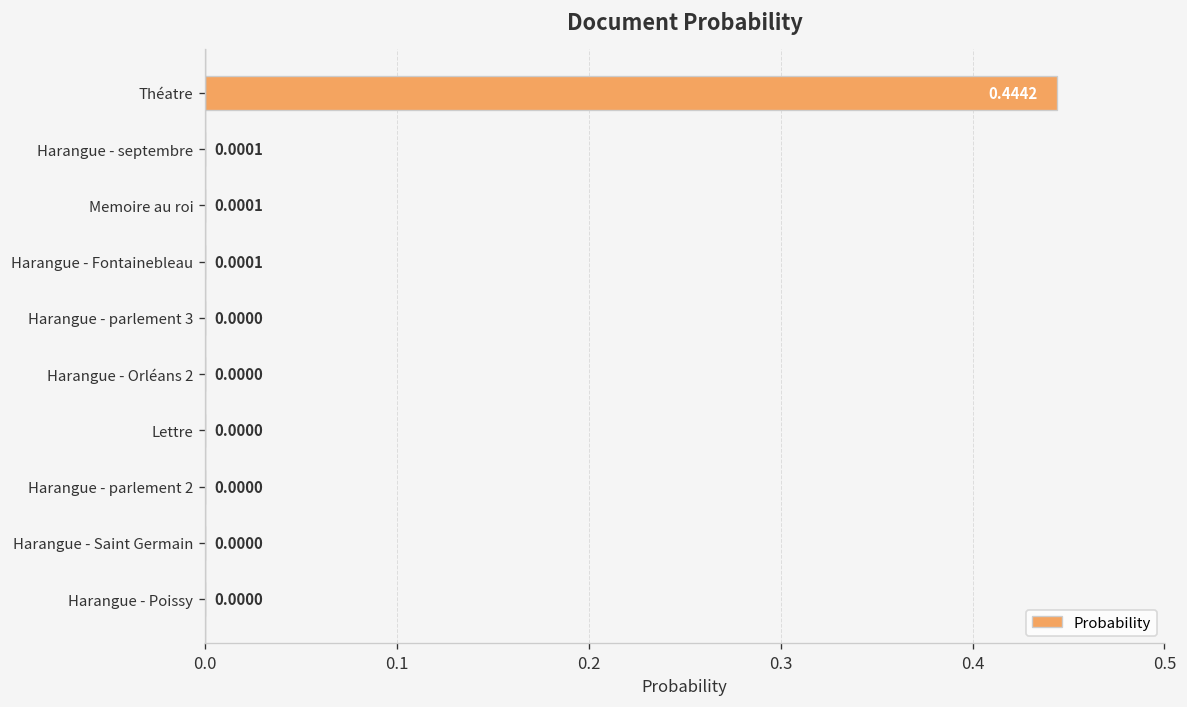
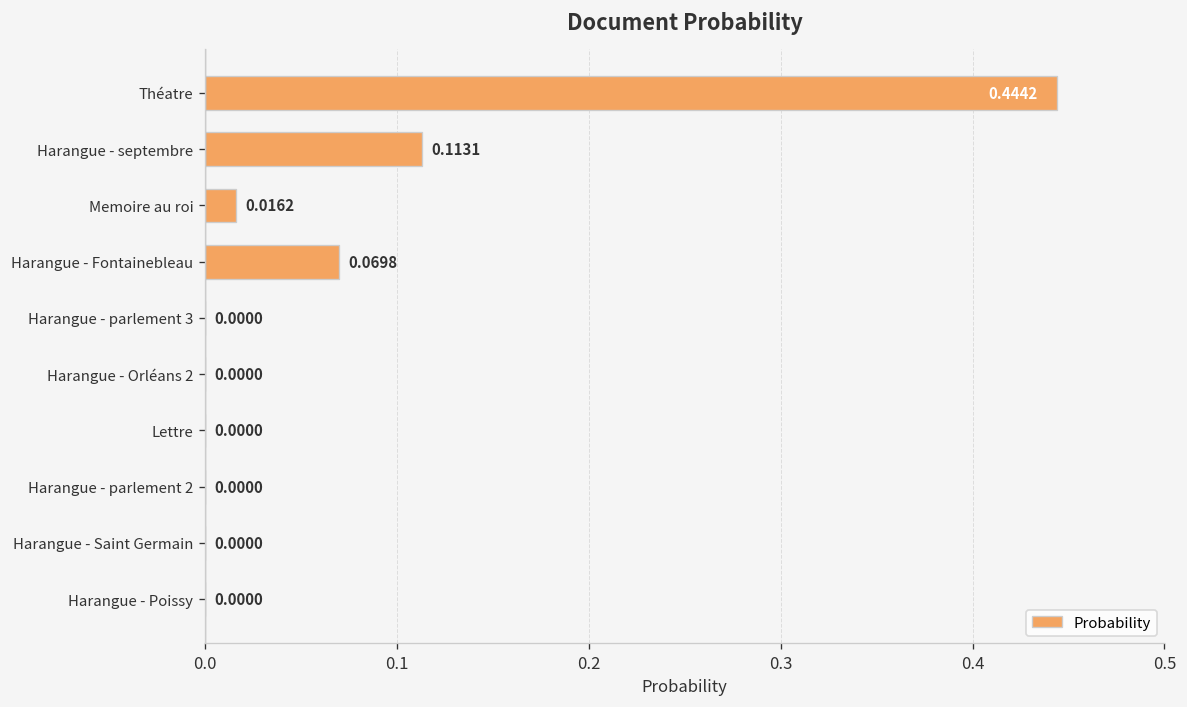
  {
    "Théatre": 0.4442,
-   "Harangue - septembre": 0.0001,
-   "Memoire au roi": 0.0001,
-   "Harangue - Fontainebleau": 0.0001,
+   "Harangue - septembre": 0.1131,
+   "Memoire au roi": 0.0162,
+   "Harangue - Fontainebleau": 0.0698,
    "Harangue - parlement 3": 0.0000,
    "Harangue - Orléans 2": 0.0000,
    "Lettre": 0.0000,
    "Harangue - parlement 2": 0.0000,
    "Harangue - Saint Germain": 0.0000,
    "Harangue - Poissy": 0.0000
  }
